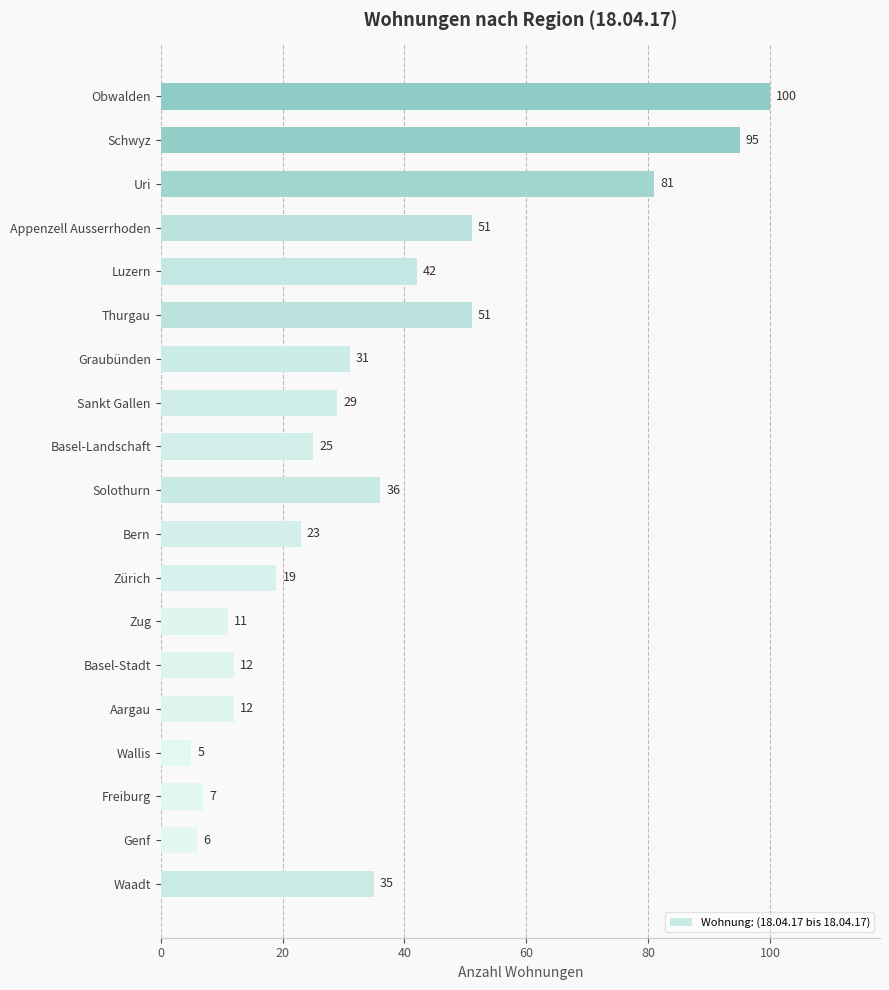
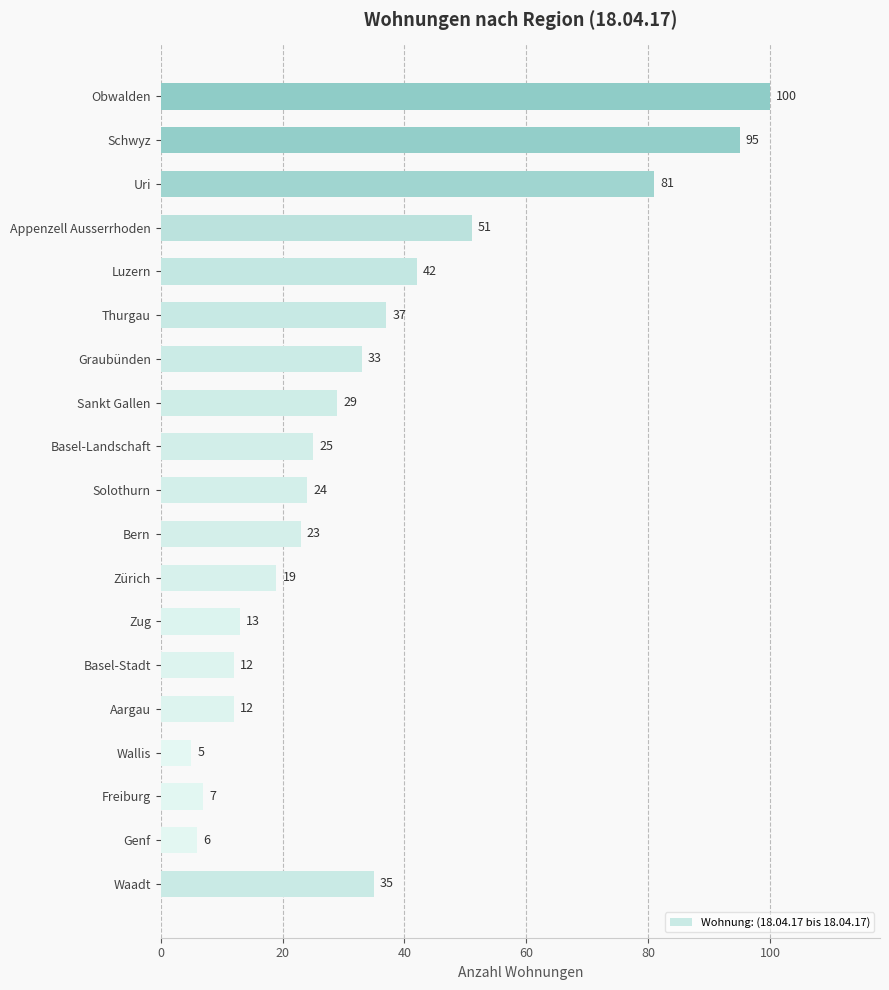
  {
    "Obwalden": 100,
    "Schwyz": 95,
    "Uri": 81,
    "Appenzell Ausserrhoden": 51,
    "Luzern": 42,
-   "Thurgau": 51,
-   "Graubünden": 31,
+   "Thurgau": 37,
+   "Graubünden": 33,
    "Sankt Gallen": 29,
    "Basel-Landschaft": 25,
-   "Solothurn": 36,
+   "Solothurn": 24,
    "Bern": 23,
    "Zürich": 19,
-   "Zug": 11,
+   "Zug": 13,
    "Basel-Stadt": 12,
    "Aargau": 12,
    "Wallis": 5,
    "Freiburg": 7,
    "Genf": 6,
    "Waadt": 35
  }
